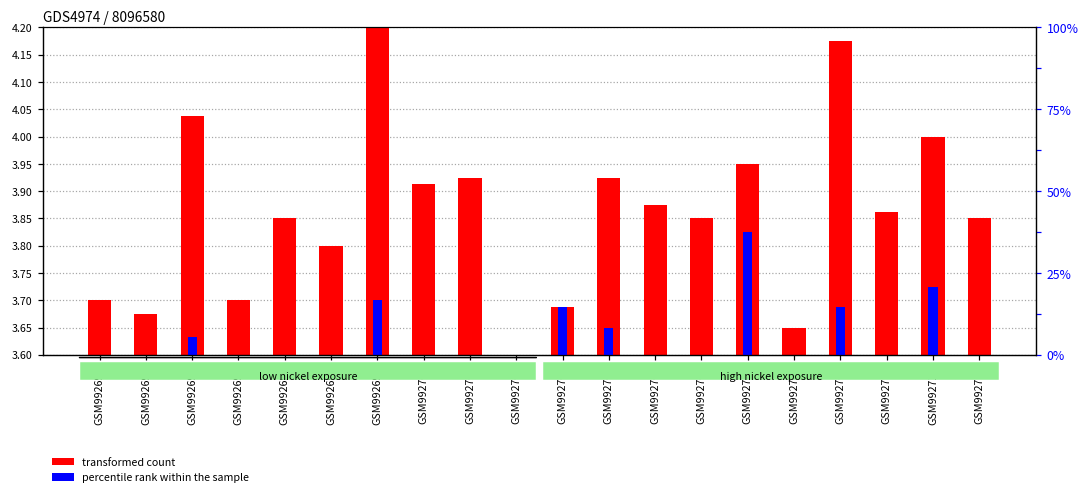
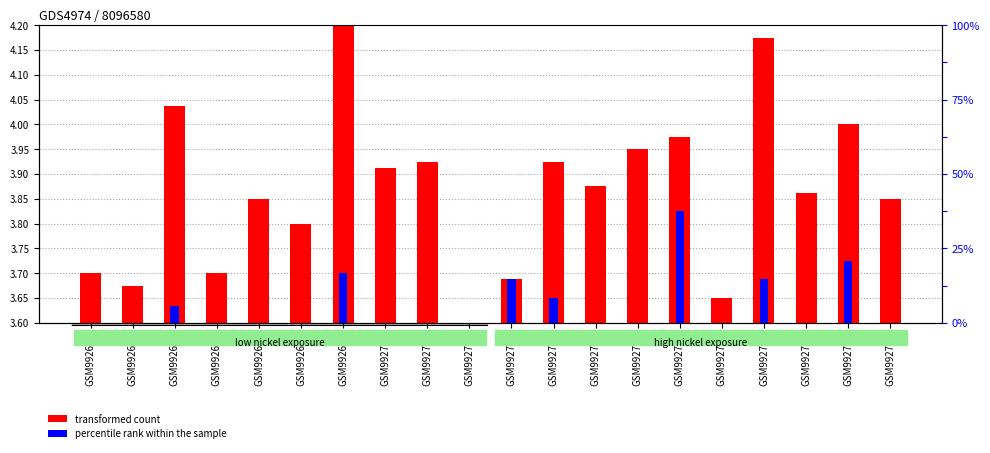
  {
    "transformed count": {
      "GSM992693": 3.70,
      "GSM992694": 3.68,
      "GSM992695": 4.04,
      "GSM992696": 3.70,
      "GSM992697": 3.85,
      "GSM992698": 3.80,
      "GSM992699": 4.20,
      "GSM992700": 3.91,
      "GSM992701": 3.93,
      "GSM992702": 3.60,
      "GSM992703": 3.69,
      "GSM992704": 3.93,
      "GSM992705": 3.88,
-     "GSM992706": 3.85,
-     "GSM992707": 3.95,
+     "GSM992706": 3.95,
+     "GSM992707": 3.98,
      "GSM992708": 3.65,
      "GSM992709": 4.18,
      "GSM992710": 3.86,
      "GSM992711": 4.00,
      "GSM992712": 3.85
    },
    "percentile rank within the sample": {
      "GSM992702": 3.60,
      "GSM992703": 3.69
    }
  }
